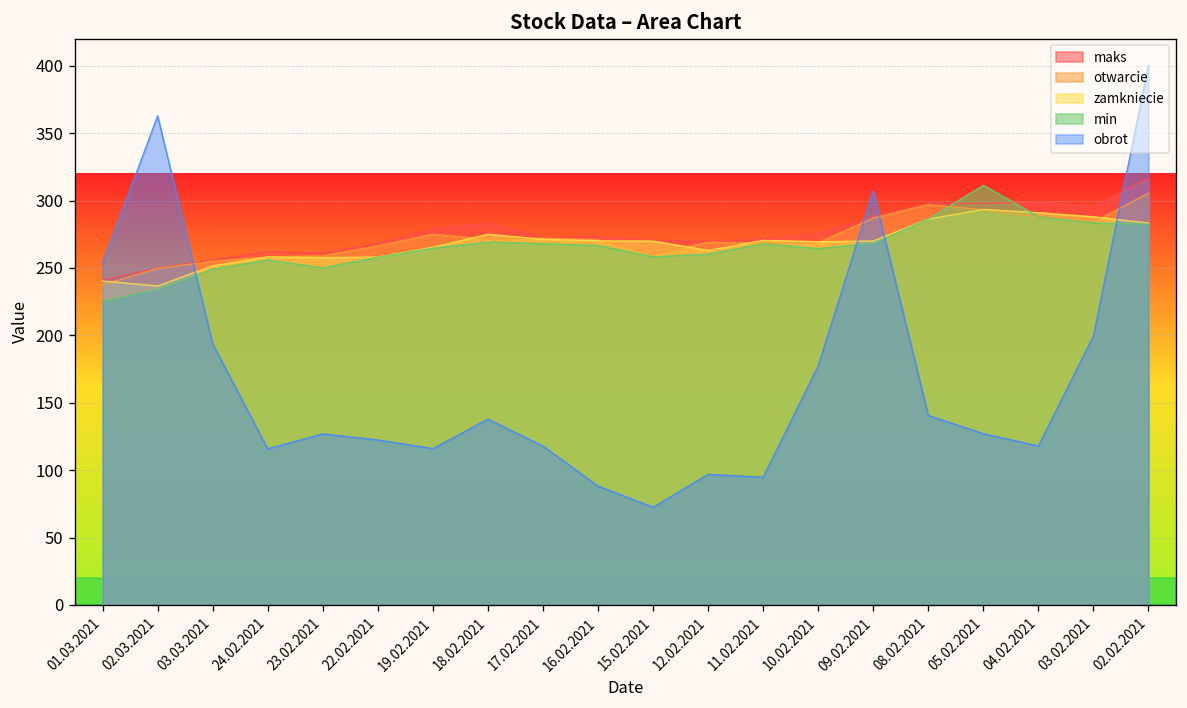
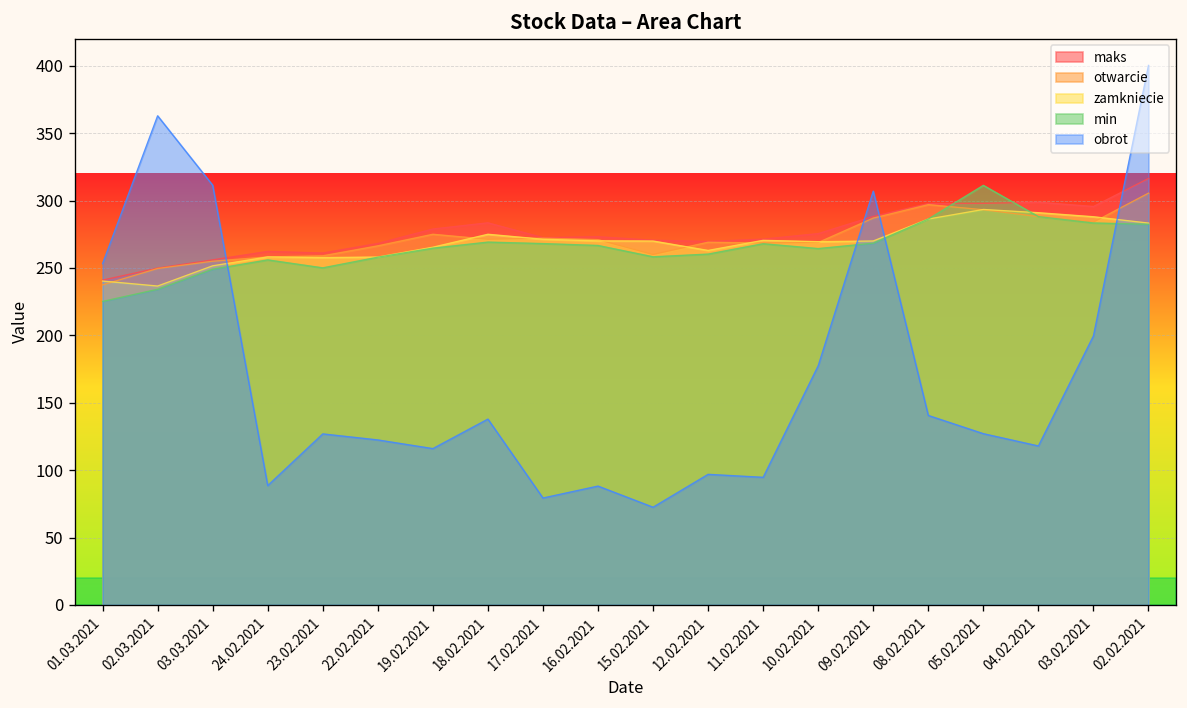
  {
    "maks": {
      "24.02.2021": 262,
      "19.02.2021": 279,
      "18.02.2021": 284,
      "10.02.2021": 276,
      "05.02.2021": 298,
      "04.02.2021": 299,
      "03.02.2021": 296,
      "02.02.2021": 316
    },
    "min": {
      "01.03.2021": 225,
      "02.03.2021": 234,
      "03.03.2021": 249,
      "23.02.2021": 250,
      "17.02.2021": 268,
      "16.02.2021": 267,
      "12.02.2021": 260,
      "10.02.2021": 264,
      "05.02.2021": 311
    },
    "obrot": {
      "01.03.2021": 253,
      "02.03.2021": 363,
-     "03.03.2021": 194,
-     "24.02.2021": 116,
+     "03.03.2021": 311,
+     "24.02.2021": 89,
      "23.02.2021": 127,
      "22.02.2021": 122,
      "19.02.2021": 116,
      "18.02.2021": 138,
-     "17.02.2021": 118,
+     "17.02.2021": 79,
      "16.02.2021": 88,
      "15.02.2021": 73,
      "12.02.2021": 97,
      "11.02.2021": 95,
      "10.02.2021": 177,
      "09.02.2021": 307,
      "08.02.2021": 141,
      "05.02.2021": 127,
      "04.02.2021": 118,
      "03.02.2021": 200
    }
  }
